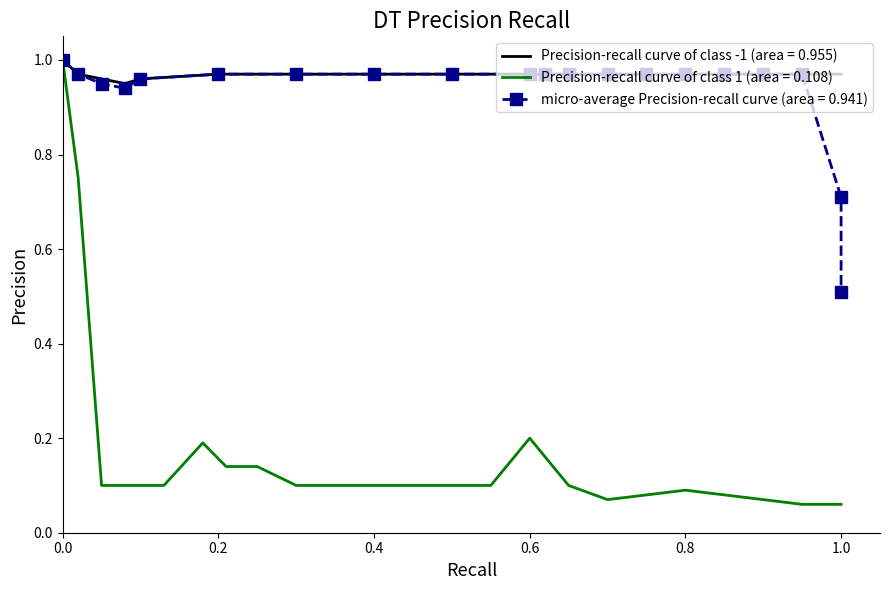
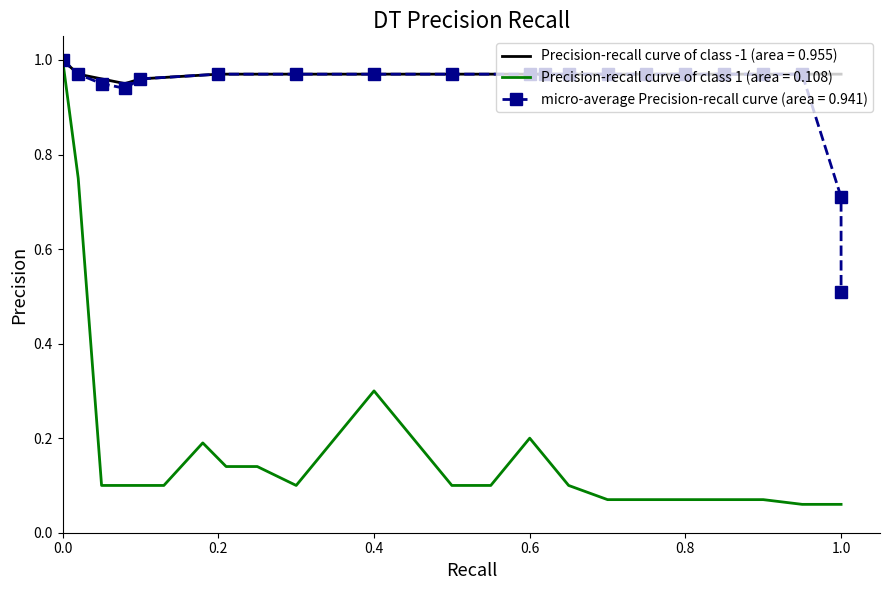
  {
    "Precision-recall curve of class 1 (area = 0.108)": {
-     "0.4": 0.1,
+     "0.4": 0.3,
      "0.6": 0.20,
-     "0.8": 0.09,
+     "0.8": 0.07,
      "1.0": 0.06
    }
  }
